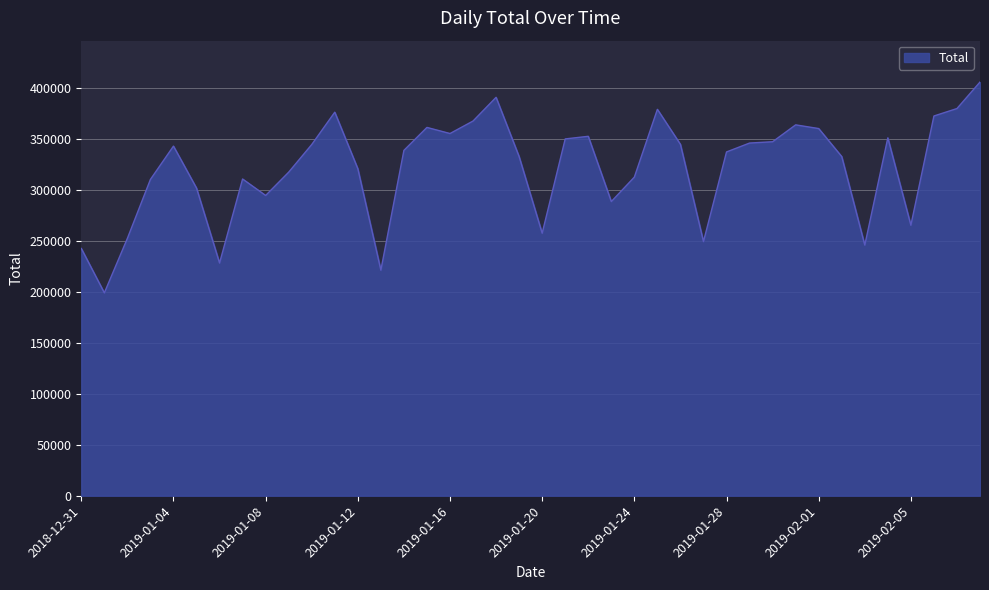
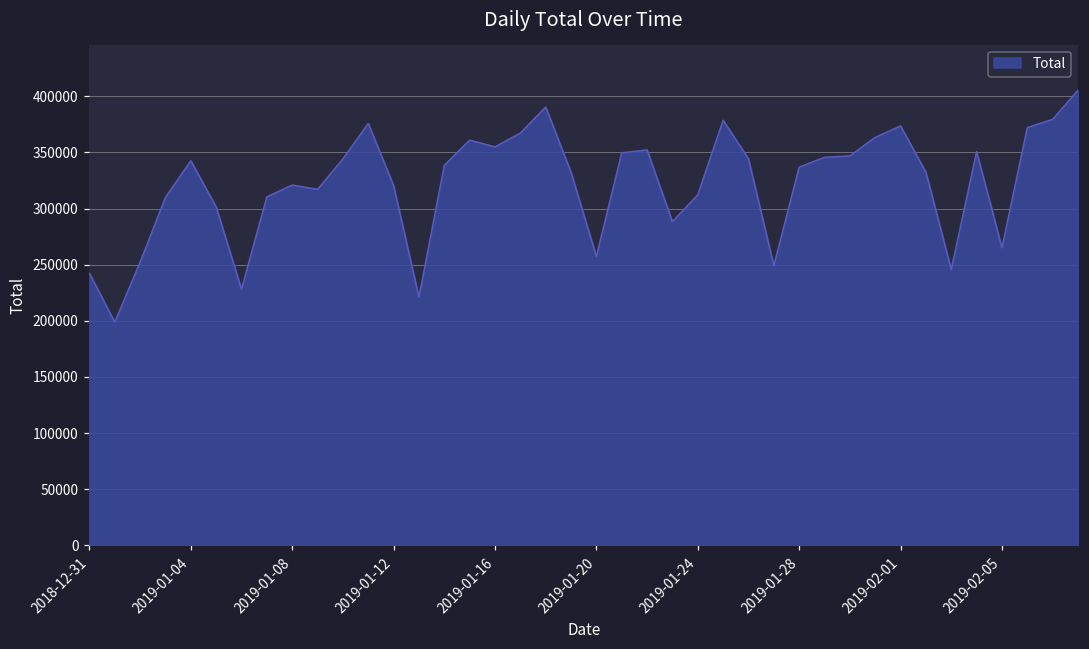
  {
    "2018-12-31": 242000,
    "2019-01-04": 343000,
-   "2019-01-08": 294000,
+   "2019-01-08": 321000,
    "2019-01-12": 320000,
    "2019-01-16": 355000,
    "2019-01-20": 257000,
    "2019-01-24": 312000,
    "2019-01-28": 337000,
-   "2019-02-01": 360000,
+   "2019-02-01": 374000,
    "2019-02-05": 265000
  }
